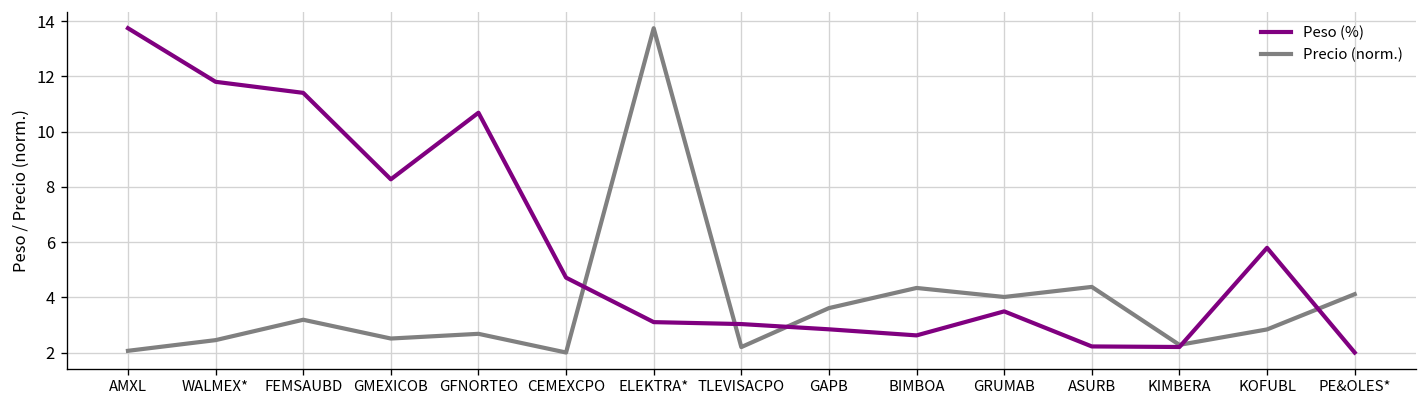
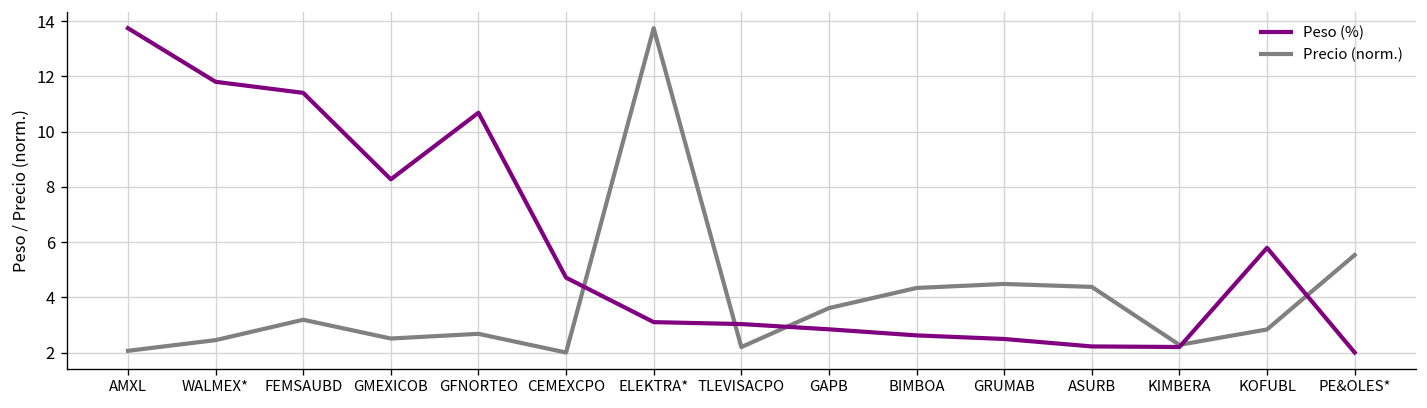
  {
    "Peso (%)": {
      "AMXL": 13.7,
      "WALMEX*": 11.8,
      "FEMSAUBD": 11.4,
      "GMEXICOB": 8.3,
      "GFNORTEO": 10.7,
      "CEMEXCPO": 4.7,
      "ELEKTRA*": 3.1,
      "TLEVISACPO": 3.0,
      "GAPB": 2.8,
      "BIMBOA": 2.6,
-     "GRUMAB": 3.5,
+     "GRUMAB": 2.5,
      "ASURB": 2.2,
      "KOFUBL": 5.8,
      "PE&OLES*": 2.0
    },
    "Precio (norm.)": {
      "AMXL": 2.1,
      "WALMEX*": 2.4,
      "FEMSAUBD": 3.2,
      "GMEXICOB": 2.5,
      "GFNORTEO": 2.7,
      "CEMEXCPO": 2.0,
      "ELEKTRA*": 13.7,
      "TLEVISACPO": 2.2,
      "GAPB": 3.6,
      "BIMBOA": 4.3,
-     "GRUMAB": 4.0,
+     "GRUMAB": 4.5,
      "ASURB": 4.4,
      "KOFUBL": 2.8,
-     "PE&OLES*": 4.1
+     "PE&OLES*": 5.5
    }
  }
